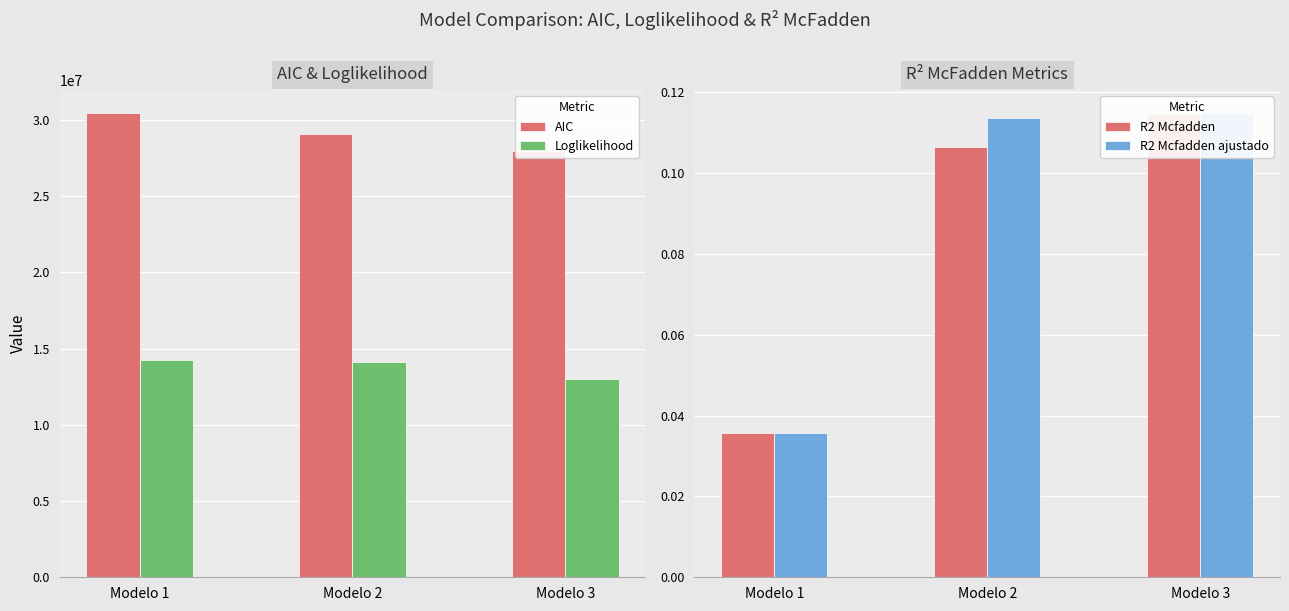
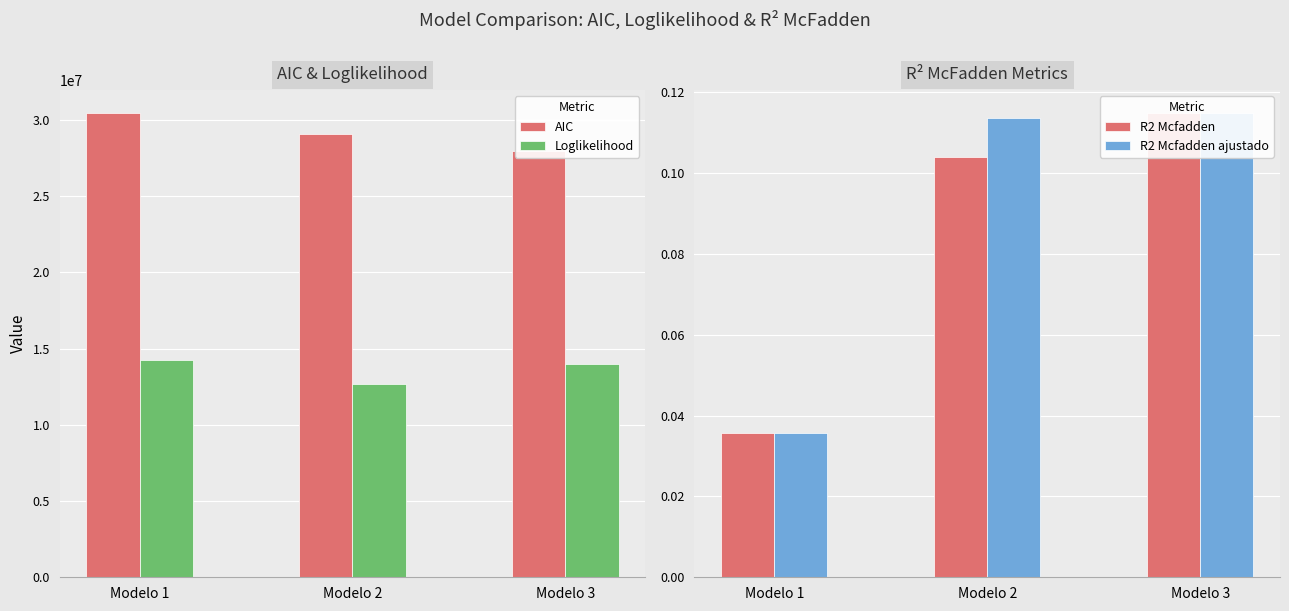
  {
    "AIC & Loglikelihood": {
      "AIC": {
        "Modelo 1": 30400000,
        "Modelo 2": 29100000
      },
      "Loglikelihood": {
        "Modelo 1": 14200000,
-       "Modelo 2": 14100000,
-       "Modelo 3": 13000000
+       "Modelo 2": 12700000,
+       "Modelo 3": 14000000
      }
    },
    "R² McFadden Metrics": {
      "R2 Mcfadden": {
        "Modelo 1": 0.036,
-       "Modelo 2": 0.106
+       "Modelo 2": 0.104
      },
      "R2 Mcfadden ajustado": {
        "Modelo 1": 0.036,
        "Modelo 2": 0.114
      }
    }
  }
